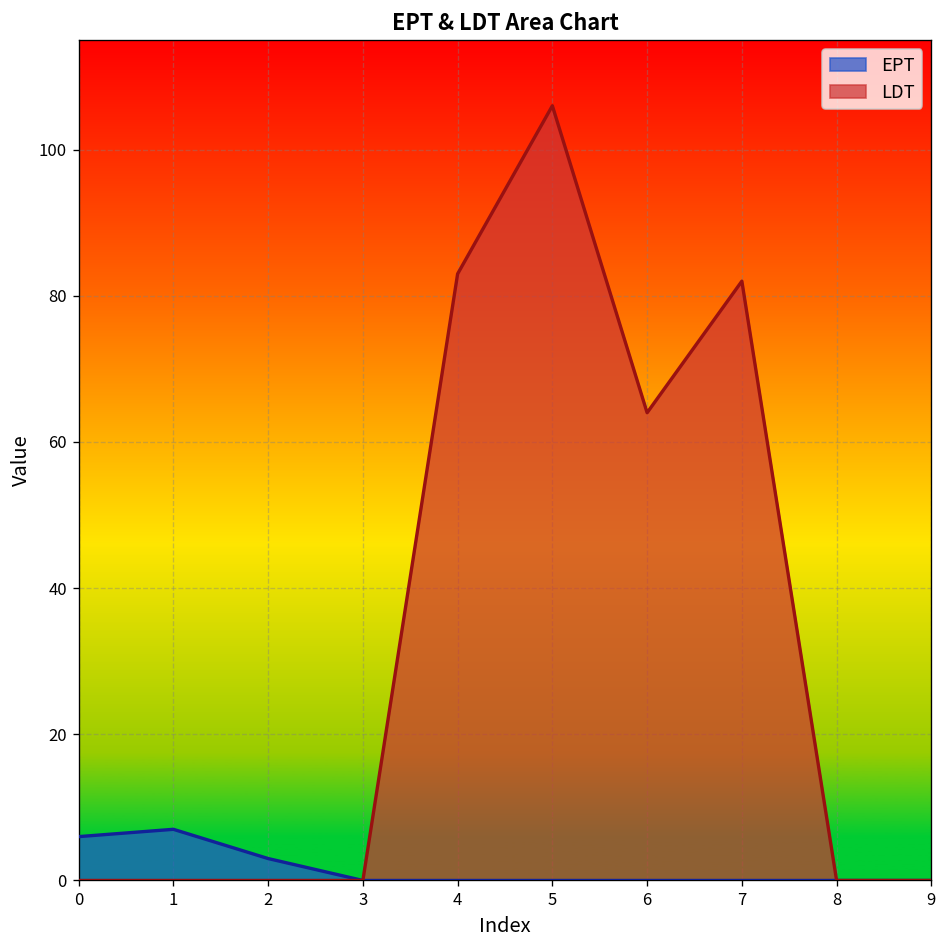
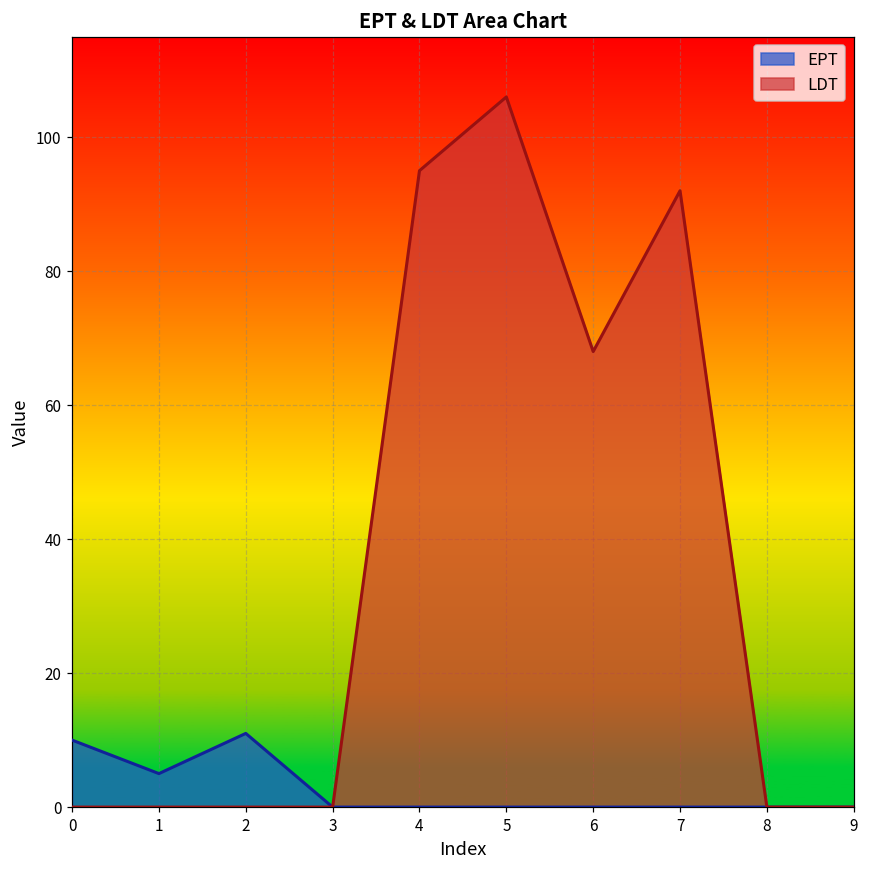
  {
    "EPT": {
-     "0": 6,
-     "1": 7,
-     "2": 3,
+     "0": 10,
+     "1": 5,
+     "2": 11,
      "4": 0,
      "5": 0,
      "6": 0,
      "7": 0
    },
    "LDT": {
      "0": 0,
      "1": 0,
      "2": 0,
-     "4": 83,
+     "4": 95,
      "5": 106,
-     "6": 64,
-     "7": 82
+     "6": 68,
+     "7": 92
    }
  }
